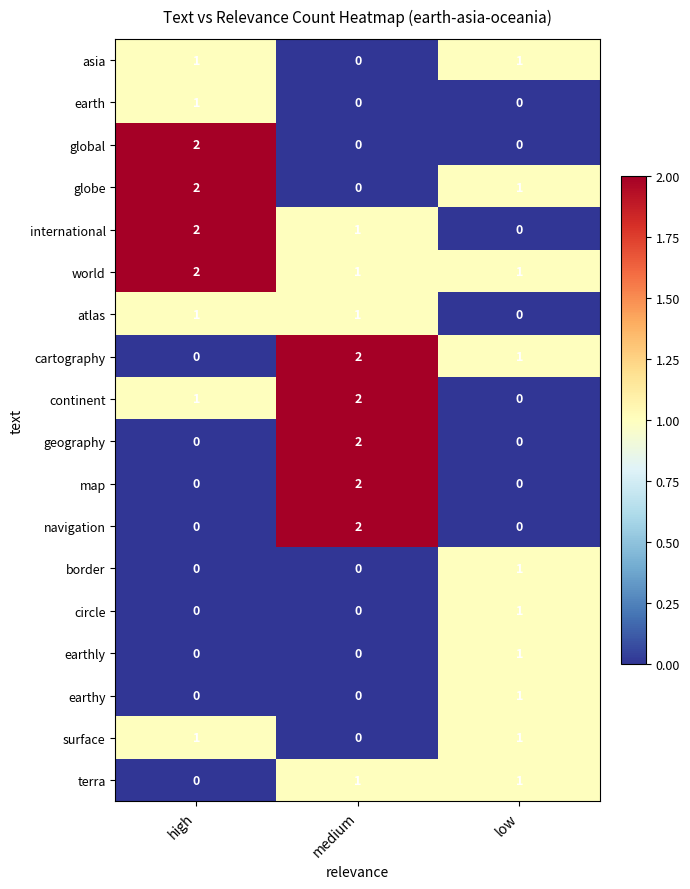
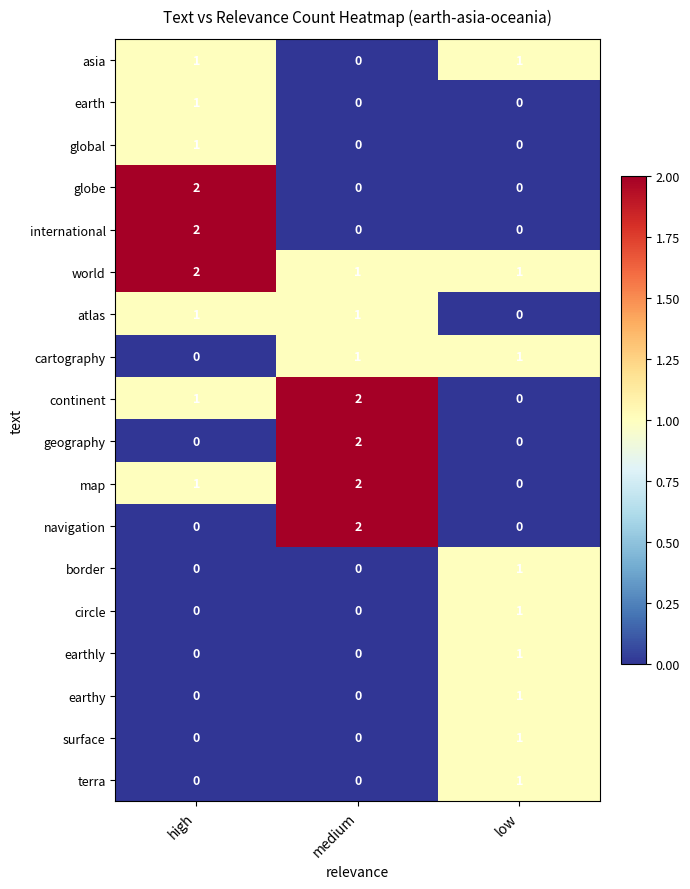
  {
    "asia": {
      "high": 1,
      "medium": 0,
      "low": 1
    },
    "earth": {
      "high": 1,
      "medium": 0,
      "low": 0
    },
    "global": {
-     "high": 2,
+     "high": 1,
      "medium": 0,
      "low": 0
    },
    "globe": {
      "high": 2,
      "medium": 0,
-     "low": 1
+     "low": 0
    },
    "international": {
      "high": 2,
-     "medium": 1,
+     "medium": 0,
      "low": 0
    },
    "world": {
      "high": 2,
      "medium": 1,
      "low": 1
    },
    "atlas": {
      "high": 1,
      "medium": 1,
      "low": 0
    },
    "cartography": {
      "high": 0,
-     "medium": 2,
+     "medium": 1,
      "low": 1
    },
    "continent": {
      "high": 1,
      "medium": 2,
      "low": 0
    },
    "geography": {
      "high": 0,
      "medium": 2,
      "low": 0
    },
    "map": {
-     "high": 0,
+     "high": 1,
      "medium": 2,
      "low": 0
    },
    "navigation": {
      "high": 0,
      "medium": 2,
      "low": 0
    },
    "border": {
      "high": 0,
      "medium": 0,
      "low": 1
    },
    "circle": {
      "high": 0,
      "medium": 0,
      "low": 1
    },
    "earthly": {
      "high": 0,
      "medium": 0,
      "low": 1
    },
    "earthy": {
      "high": 0,
      "medium": 0,
      "low": 1
    },
    "surface": {
-     "high": 1,
+     "high": 0,
      "medium": 0,
      "low": 1
    },
    "terra": {
      "high": 0,
-     "medium": 1,
+     "medium": 0,
      "low": 1
    }
  }
